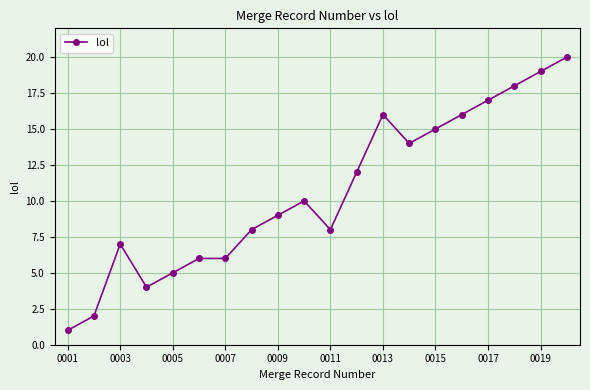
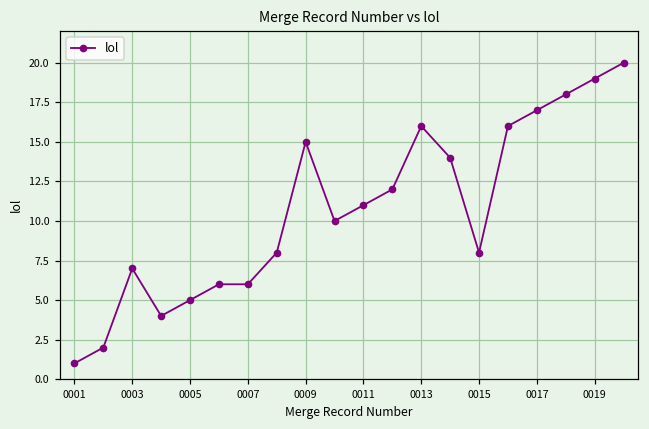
  {
    "0001": 1,
    "0003": 7,
    "0005": 5,
    "0007": 6,
-   "0009": 9,
-   "0011": 8,
+   "0009": 15,
+   "0011": 11,
    "0013": 16,
-   "0015": 15,
+   "0015": 8,
    "0017": 17,
    "0019": 19
  }
